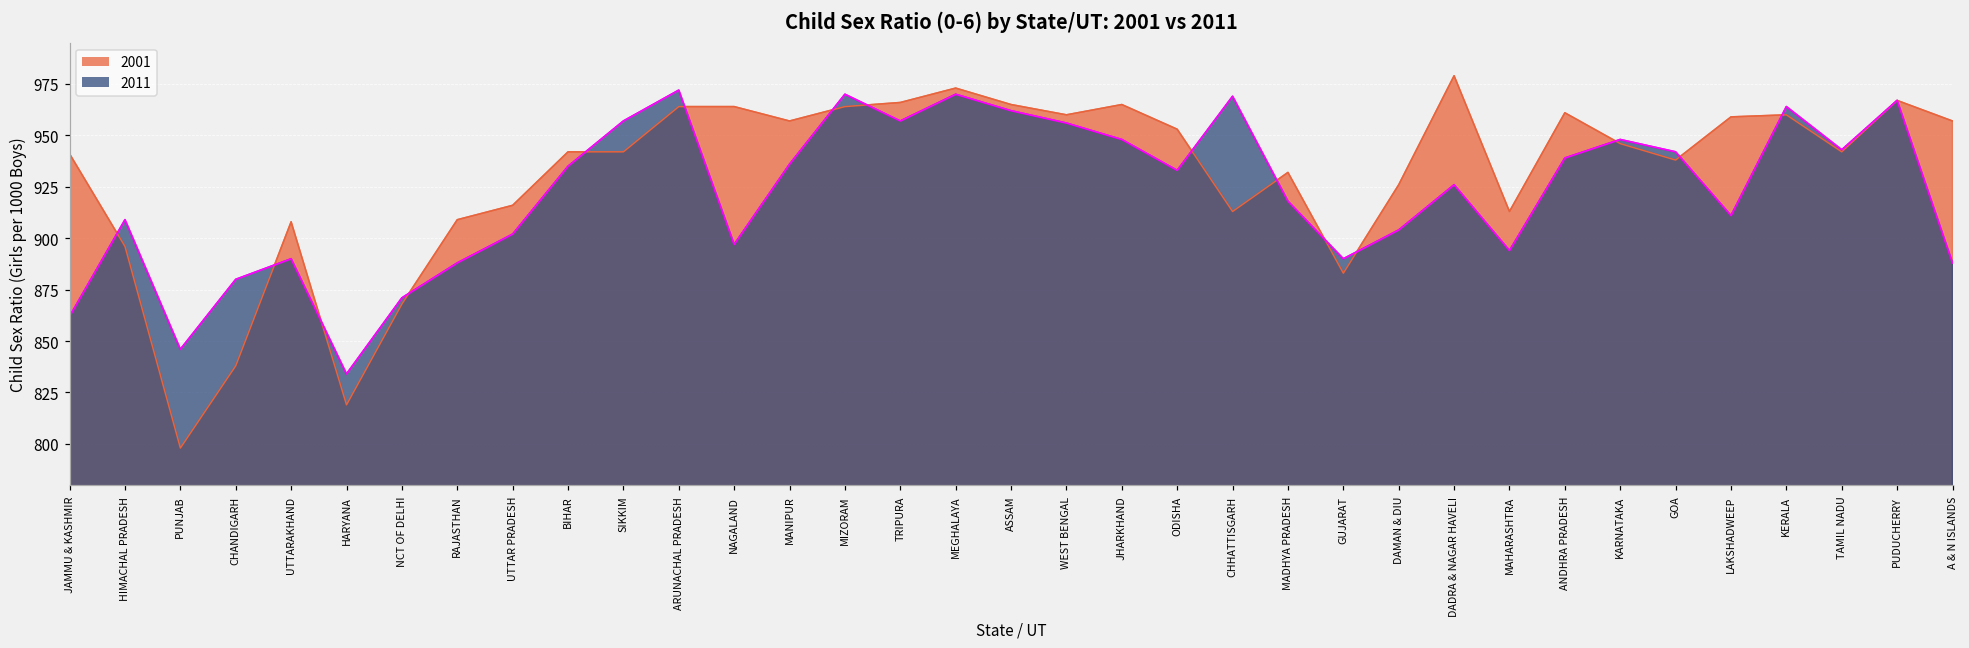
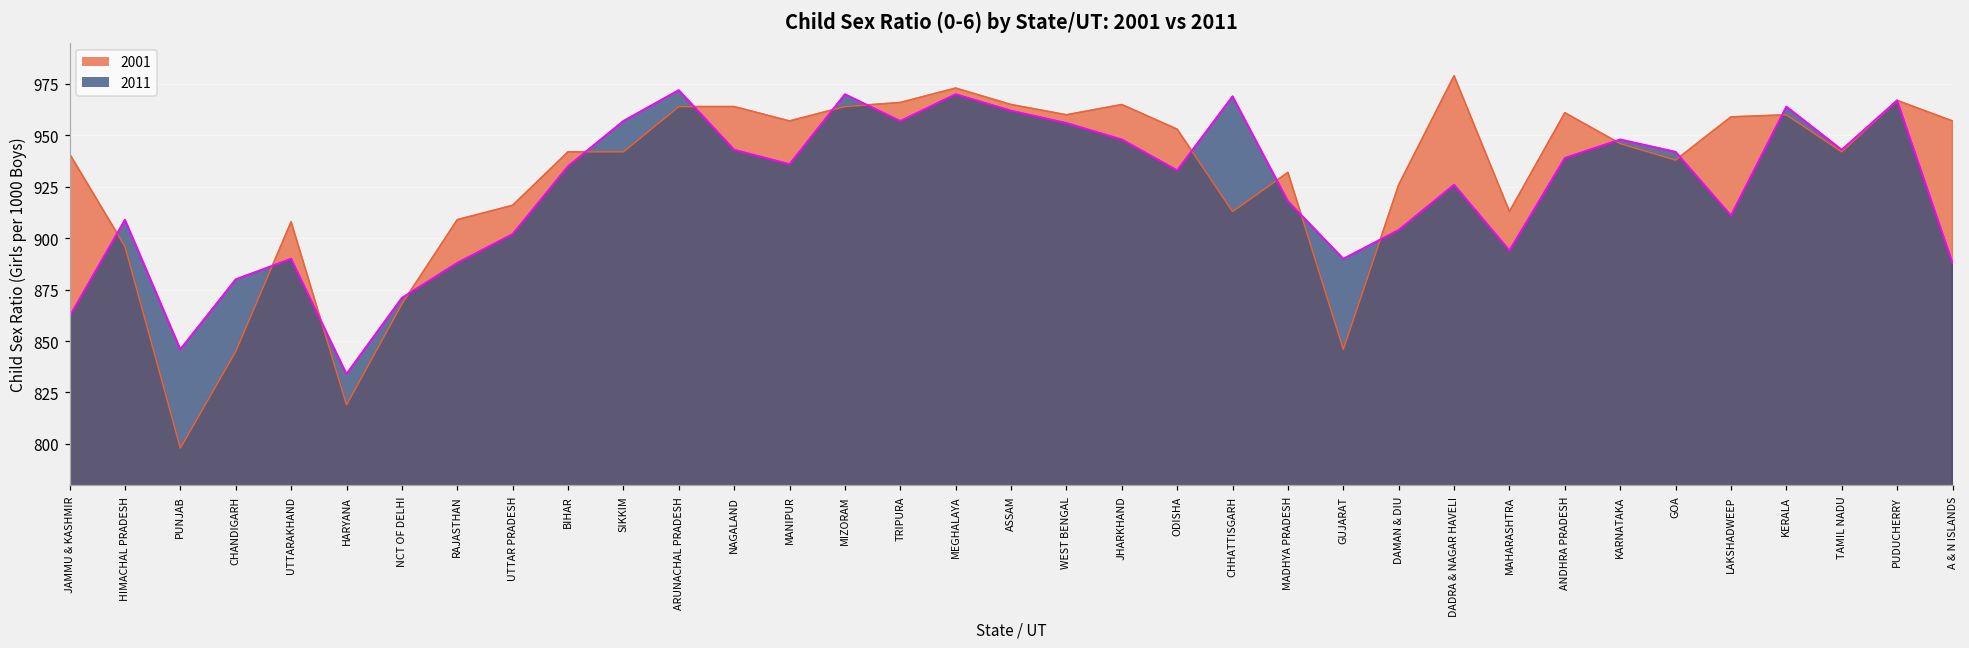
  {
    "2001": {
      "JAMMU & KASHMIR": 941,
      "HIMACHAL PRADESH": 896,
      "PUNJAB": 798,
-     "CHANDIGARH": 838,
+     "CHANDIGARH": 845,
      "UTTARAKHAND": 908,
      "HARYANA": 819,
      "NCT OF DELHI": 868,
      "RAJASTHAN": 909,
      "UTTAR PRADESH": 916,
      "BIHAR": 942,
      "SIKKIM": 942,
      "ARUNACHAL PRADESH": 964,
      "NAGALAND": 964,
      "MANIPUR": 957,
      "MIZORAM": 964,
      "TRIPURA": 966,
      "MEGHALAYA": 973,
      "ASSAM": 965,
      "WEST BENGAL": 960,
      "JHARKHAND": 965,
      "ODISHA": 953,
      "CHHATTISGARH": 913,
      "MADHYA PRADESH": 932,
-     "GUJARAT": 883,
+     "GUJARAT": 846,
      "DAMAN & DIU": 926,
      "DADRA & NAGAR HAVELI": 979,
      "MAHARASHTRA": 913,
      "ANDHRA PRADESH": 961,
      "KARNATAKA": 946,
      "GOA": 938,
      "LAKSHADWEEP": 959,
      "KERALA": 960,
      "A & N ISLANDS": 957
    },
    "2011": {
      "JAMMU & KASHMIR": 862,
      "HIMACHAL PRADESH": 909,
      "PUNJAB": 846,
      "CHANDIGARH": 880,
      "UTTARAKHAND": 890,
      "HARYANA": 834,
      "NCT OF DELHI": 871,
      "RAJASTHAN": 888,
      "UTTAR PRADESH": 902,
      "BIHAR": 935,
      "SIKKIM": 957,
      "ARUNACHAL PRADESH": 972,
-     "NAGALAND": 897,
+     "NAGALAND": 943,
      "MANIPUR": 936,
      "MIZORAM": 970,
      "TRIPURA": 957,
      "MEGHALAYA": 970,
      "ASSAM": 962,
      "WEST BENGAL": 956,
      "JHARKHAND": 948,
      "ODISHA": 933,
      "CHHATTISGARH": 969,
      "MADHYA PRADESH": 918,
      "GUJARAT": 890,
      "DAMAN & DIU": 904,
      "DADRA & NAGAR HAVELI": 926,
      "MAHARASHTRA": 894,
      "ANDHRA PRADESH": 939,
      "KARNATAKA": 948,
      "GOA": 942,
      "LAKSHADWEEP": 911,
      "KERALA": 964,
      "A & N ISLANDS": 888
    }
  }
